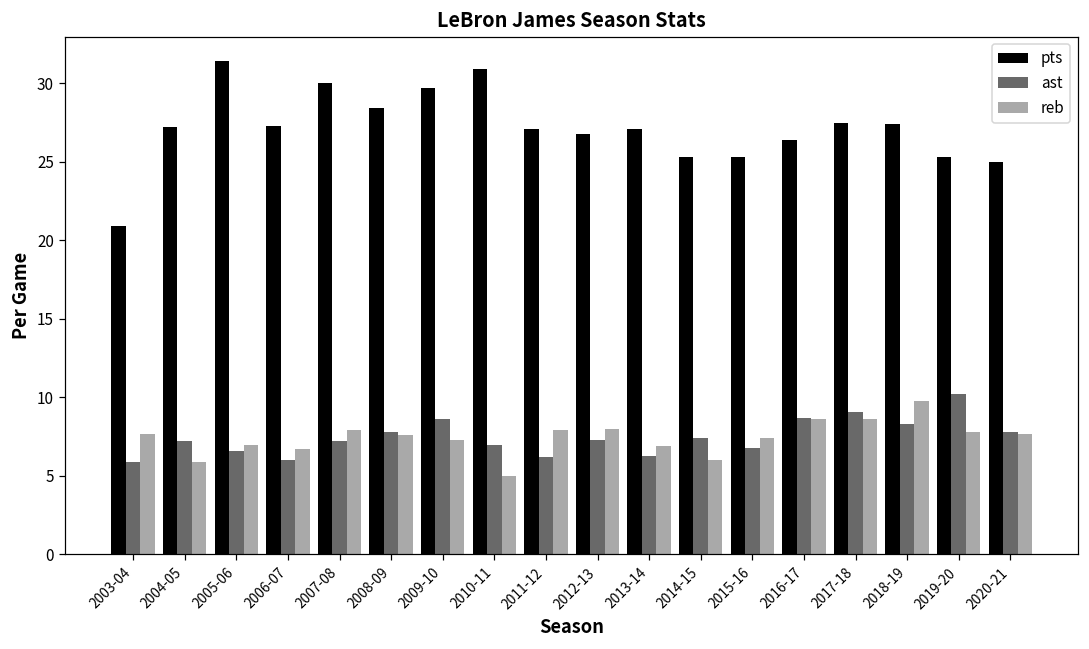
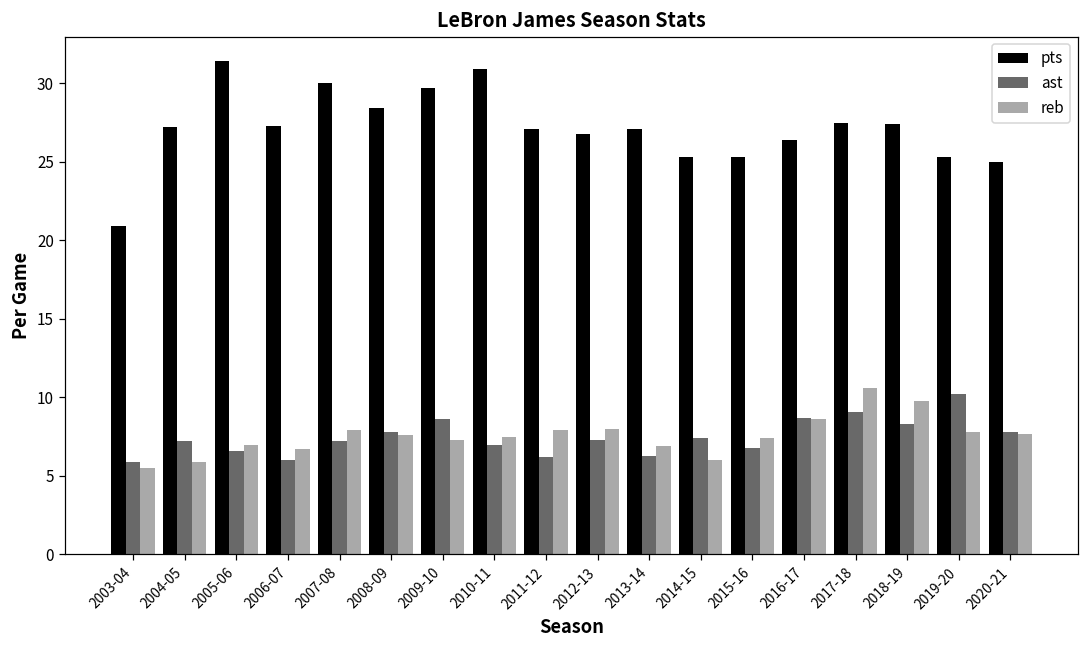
  {
    "pts": {
      "2003-04": 20.9,
      "2004-05": 27.2,
      "2005-06": 31.4,
      "2006-07": 27.3,
      "2007-08": 30.0,
      "2008-09": 28.4,
      "2009-10": 29.7,
      "2010-11": 30.9,
      "2011-12": 27.1,
      "2012-13": 26.8,
      "2013-14": 27.1,
      "2014-15": 25.3,
      "2015-16": 25.3,
      "2016-17": 26.4,
      "2017-18": 27.5,
      "2018-19": 27.4,
      "2019-20": 25.3,
      "2020-21": 25.0
    },
    "ast": {
      "2003-04": 5.9,
      "2004-05": 7.2,
      "2005-06": 6.6,
      "2006-07": 6.0,
      "2007-08": 7.2,
      "2008-09": 7.8,
      "2009-10": 8.6,
      "2010-11": 7.0,
      "2011-12": 6.2,
      "2012-13": 7.3,
      "2013-14": 6.3,
      "2014-15": 7.4,
      "2015-16": 6.8,
      "2016-17": 8.7,
      "2017-18": 9.1,
      "2018-19": 8.3,
      "2019-20": 10.2,
      "2020-21": 7.8
    },
    "reb": {
-     "2003-04": 7.7,
+     "2003-04": 5.5,
      "2004-05": 5.9,
      "2005-06": 7.0,
      "2006-07": 6.7,
      "2007-08": 7.9,
      "2008-09": 7.6,
      "2009-10": 7.3,
-     "2010-11": 5.0,
+     "2010-11": 7.5,
      "2011-12": 7.9,
      "2012-13": 8.0,
      "2013-14": 6.9,
      "2014-15": 6.0,
      "2015-16": 7.4,
      "2016-17": 8.6,
-     "2017-18": 8.6,
+     "2017-18": 10.6,
      "2018-19": 9.8,
      "2019-20": 7.8,
      "2020-21": 7.7
    }
  }
